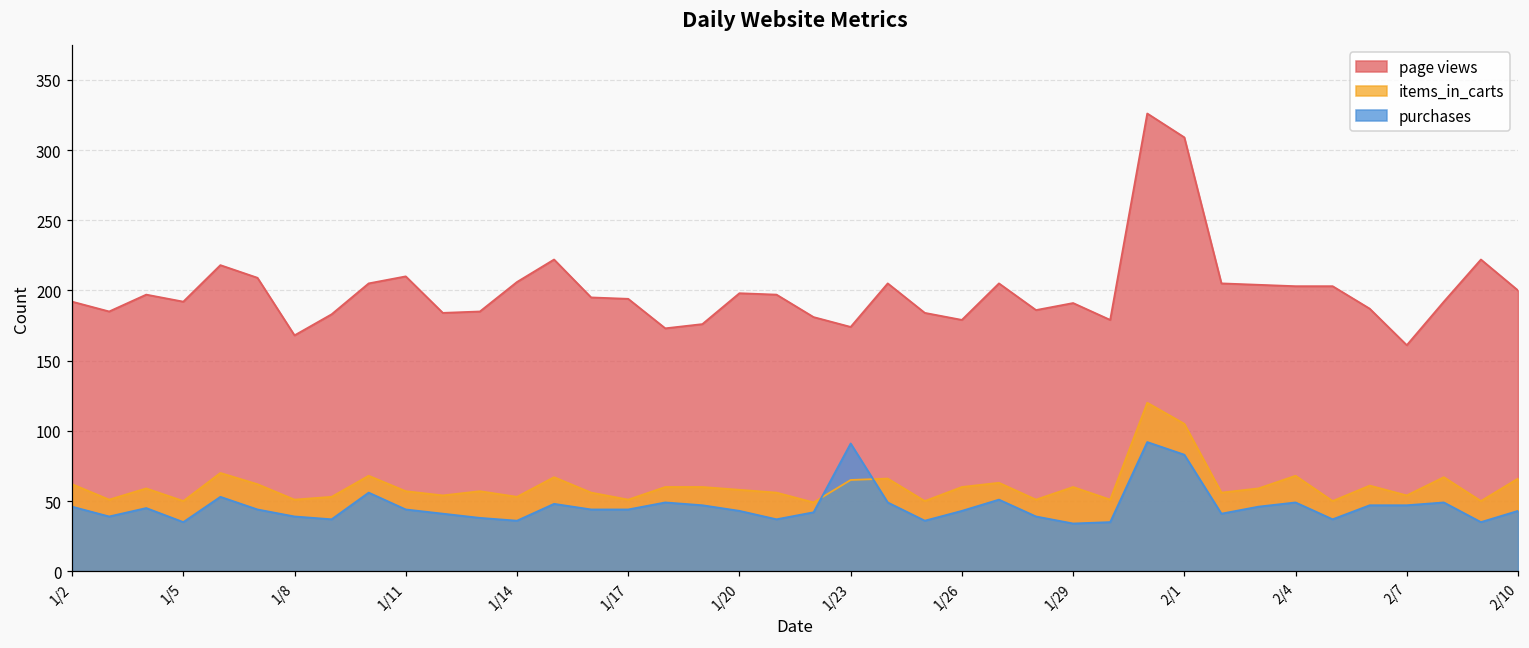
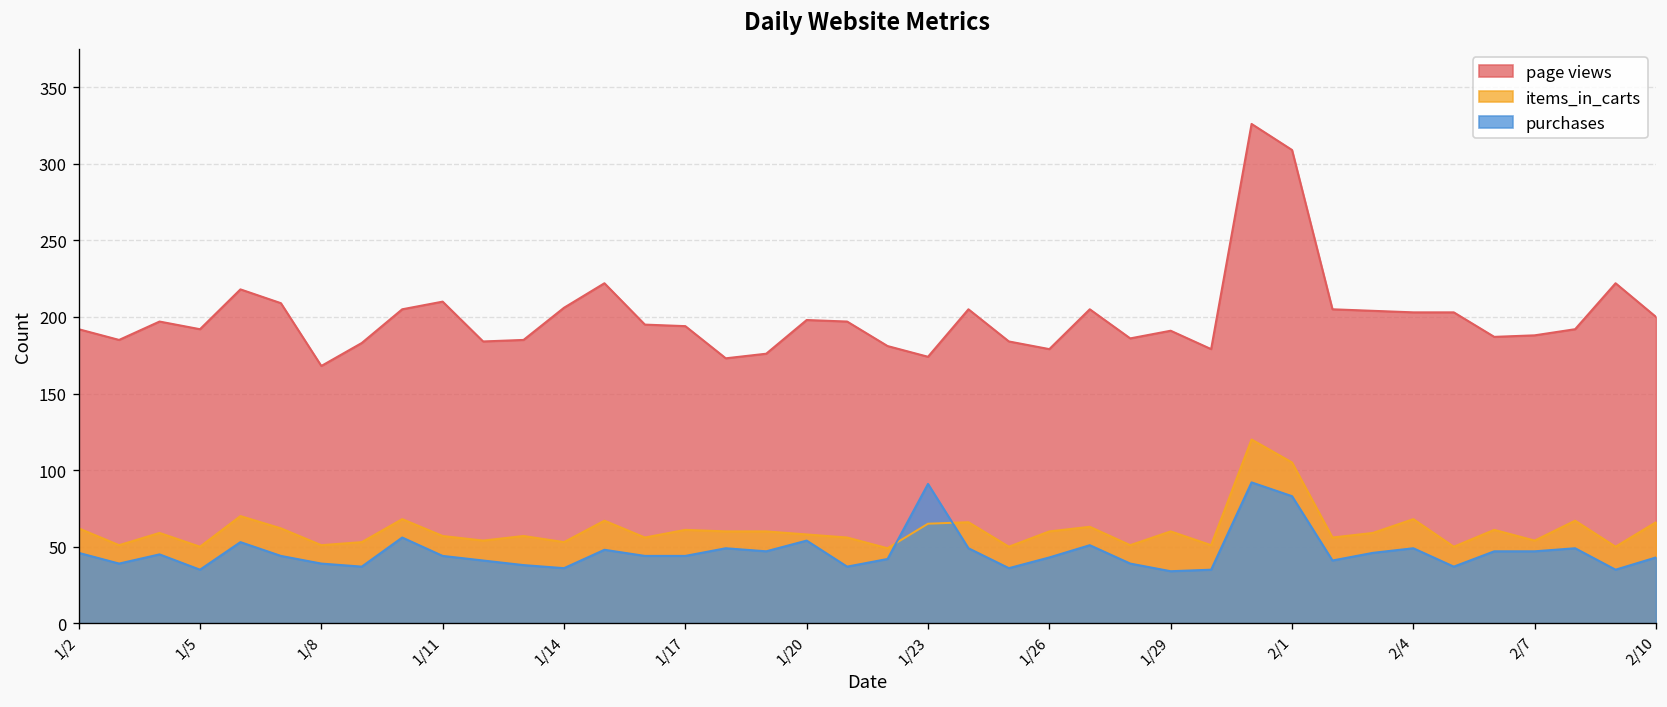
  {
    "page views": {
      "1/2": 192,
      "1/5": 192,
      "1/8": 168,
      "1/11": 210,
      "1/14": 206,
      "1/17": 194,
      "1/20": 198,
      "1/23": 174,
      "1/26": 179,
      "1/29": 191,
      "2/1": 309,
      "2/4": 203,
-     "2/7": 161,
+     "2/7": 188,
      "2/10": 200
    },
    "items_in_carts": {
      "1/2": 62,
      "1/5": 50,
      "1/8": 51,
      "1/11": 57,
      "1/14": 53,
-     "1/17": 51,
+     "1/17": 61,
      "1/20": 58,
      "1/23": 65,
      "1/26": 60,
      "1/29": 60,
      "2/1": 105,
      "2/4": 68,
      "2/7": 54,
      "2/10": 66
    },
    "purchases": {
      "1/2": 46,
      "1/5": 35,
      "1/8": 39,
      "1/11": 44,
      "1/14": 36,
      "1/17": 44,
-     "1/20": 43,
+     "1/20": 54,
      "1/23": 91,
      "1/26": 43,
      "1/29": 34,
      "2/1": 83,
      "2/4": 49,
      "2/7": 47,
      "2/10": 43
    }
  }
